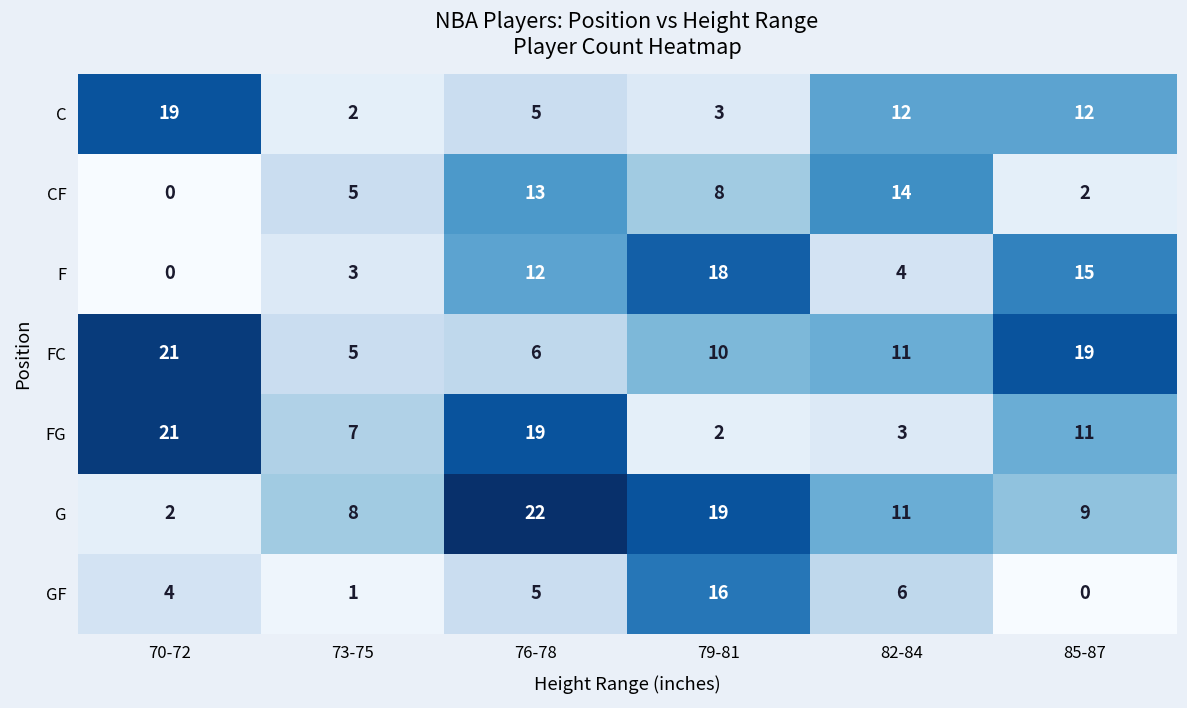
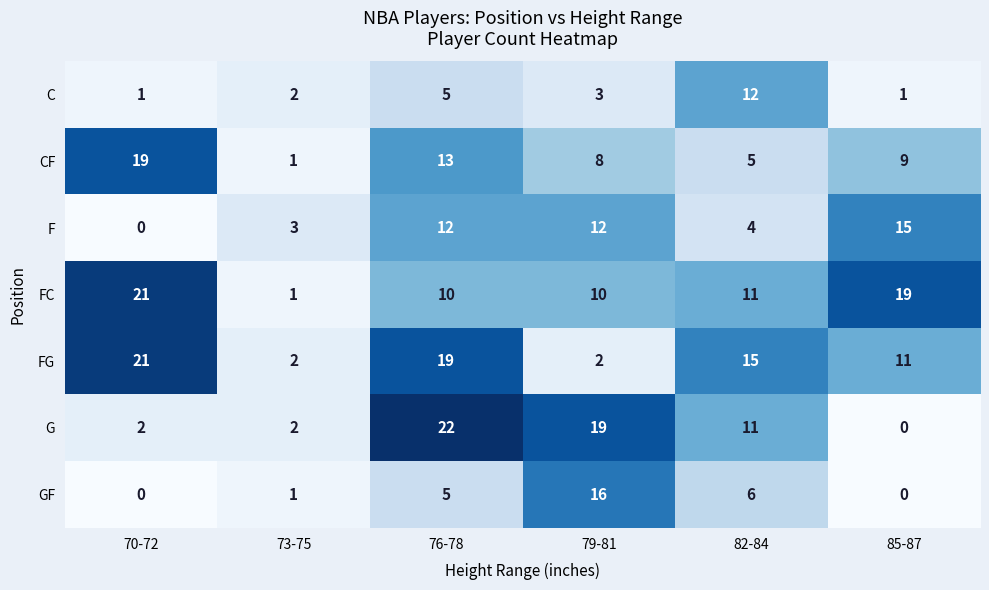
  {
    "C": {
-     "70-72": 19,
+     "70-72": 1,
      "73-75": 2,
      "76-78": 5,
      "79-81": 3,
      "82-84": 12,
-     "85-87": 12
+     "85-87": 1
    },
    "CF": {
-     "70-72": 0,
-     "73-75": 5,
+     "70-72": 19,
+     "73-75": 1,
      "76-78": 13,
      "79-81": 8,
-     "82-84": 14,
-     "85-87": 2
+     "82-84": 5,
+     "85-87": 9
    },
    "F": {
      "70-72": 0,
      "73-75": 3,
      "76-78": 12,
-     "79-81": 18,
+     "79-81": 12,
      "82-84": 4,
      "85-87": 15
    },
    "FC": {
      "70-72": 21,
-     "73-75": 5,
-     "76-78": 6,
+     "73-75": 1,
+     "76-78": 10,
      "79-81": 10,
      "82-84": 11,
      "85-87": 19
    },
    "FG": {
      "70-72": 21,
-     "73-75": 7,
+     "73-75": 2,
      "76-78": 19,
      "79-81": 2,
-     "82-84": 3,
+     "82-84": 15,
      "85-87": 11
    },
    "G": {
      "70-72": 2,
-     "73-75": 8,
+     "73-75": 2,
      "76-78": 22,
      "79-81": 19,
      "82-84": 11,
-     "85-87": 9
+     "85-87": 0
    },
    "GF": {
-     "70-72": 4,
+     "70-72": 0,
      "73-75": 1,
      "76-78": 5,
      "79-81": 16,
      "82-84": 6,
      "85-87": 0
    }
  }
